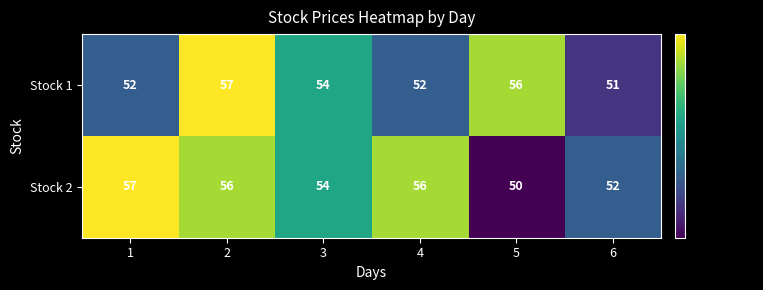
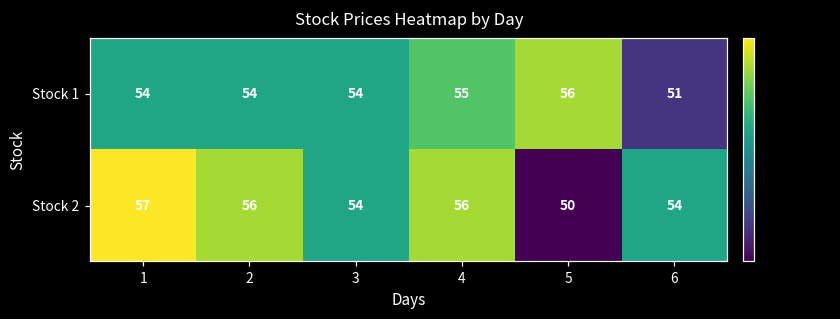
  {
    "Stock 1": {
-     "1": 52,
-     "2": 57,
+     "1": 54,
+     "2": 54,
      "3": 54,
-     "4": 52,
+     "4": 55,
      "5": 56,
      "6": 51
    },
    "Stock 2": {
      "1": 57,
      "2": 56,
      "3": 54,
      "4": 56,
      "5": 50,
-     "6": 52
+     "6": 54
    }
  }
